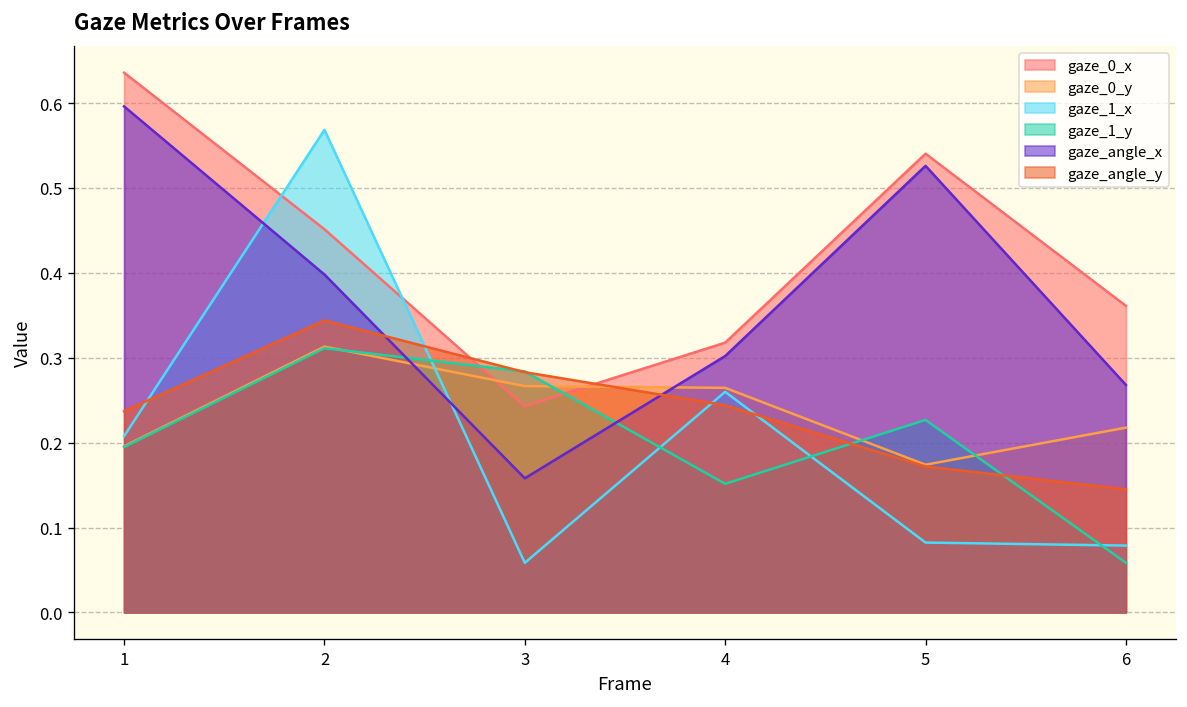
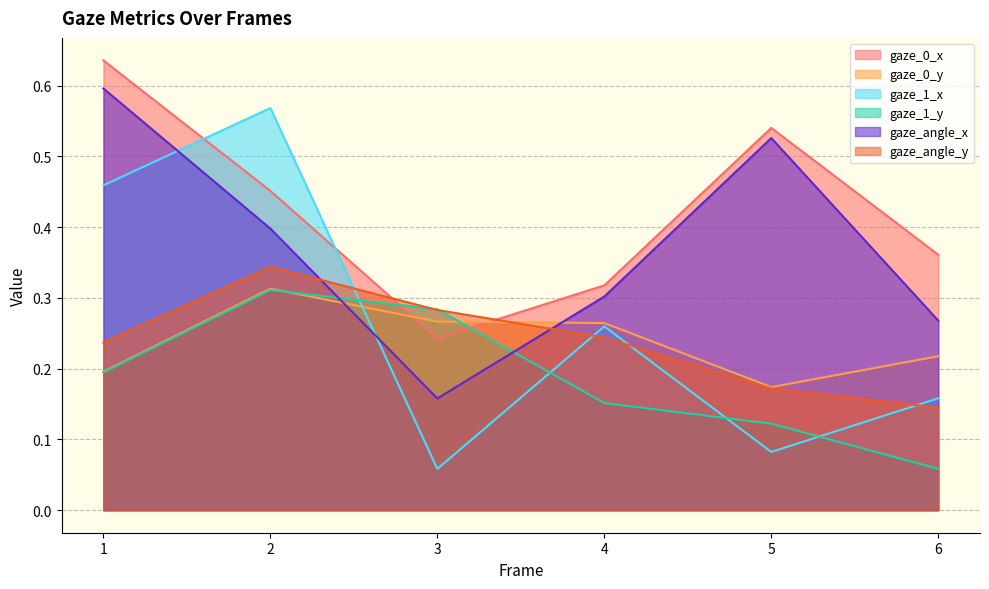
  {
    "gaze_1_x": {
-     "1": 0.21,
+     "1": 0.46,
      "2": 0.57,
      "3": 0.06,
      "4": 0.26,
      "5": 0.08,
-     "6": 0.08
+     "6": 0.16
    },
    "gaze_1_y": {
      "4": 0.15,
-     "5": 0.23,
+     "5": 0.12,
      "6": 0.06
    },
    "gaze_angle_x": {
      "1": 0.60,
      "2": 0.40,
      "3": 0.16,
      "4": 0.30,
      "5": 0.53,
      "6": 0.27
    },
    "gaze_angle_y": {
      "1": 0.24,
      "2": 0.34,
      "4": 0.24,
      "6": 0.15
    }
  }
